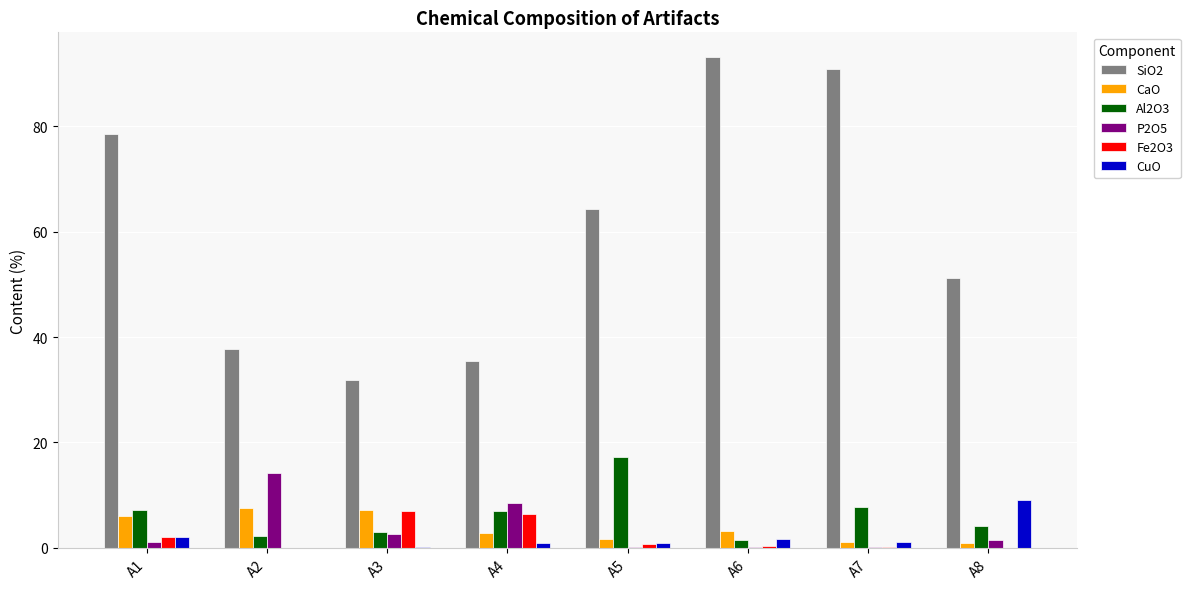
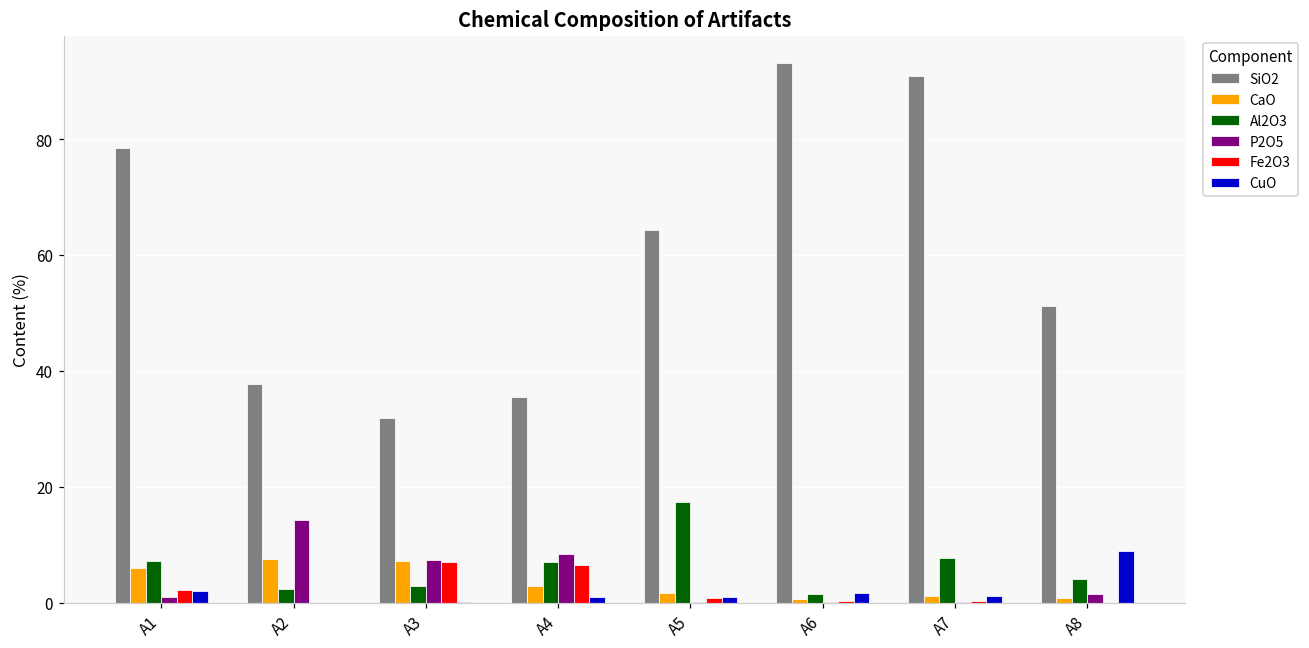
  {
    "SiO2": {
      "A1": 78,
      "A2": 38,
      "A3": 32,
      "A4": 35,
      "A5": 64,
      "A6": 93,
      "A7": 91,
      "A8": 51
    },
    "CaO": {
      "A1": 6,
      "A2": 8,
      "A3": 7,
      "A4": 3,
      "A5": 2,
-     "A6": 3,
+     "A6": 1,
      "A7": 1,
      "A8": 1
    },
    "Al2O3": {
      "A1": 7,
      "A2": 2,
      "A3": 3,
      "A4": 7,
      "A5": 17,
      "A6": 2,
      "A7": 8,
      "A8": 4
    },
    "P2O5": {
      "A1": 1,
      "A2": 14,
-     "A3": 3,
+     "A3": 7,
      "A4": 8,
      "A8": 1
    },
    "Fe2O3": {
      "A1": 2,
      "A2": 0,
      "A3": 7,
      "A4": 6,
      "A5": 1,
      "A8": 0
    },
    "CuO": {
      "A1": 2,
      "A2": 0,
      "A4": 1,
      "A5": 1,
      "A6": 2,
      "A7": 1,
      "A8": 9
    }
  }
